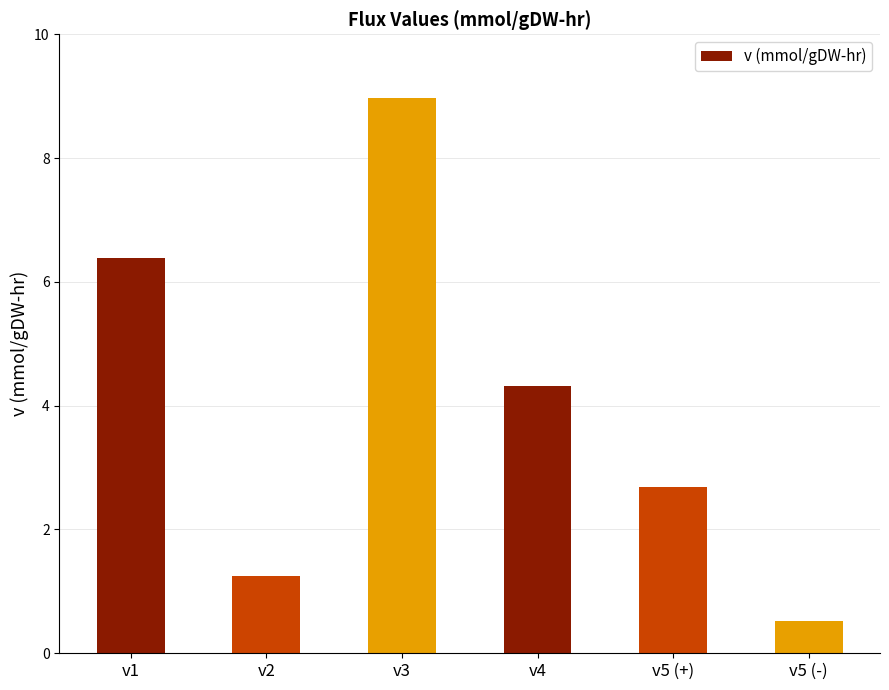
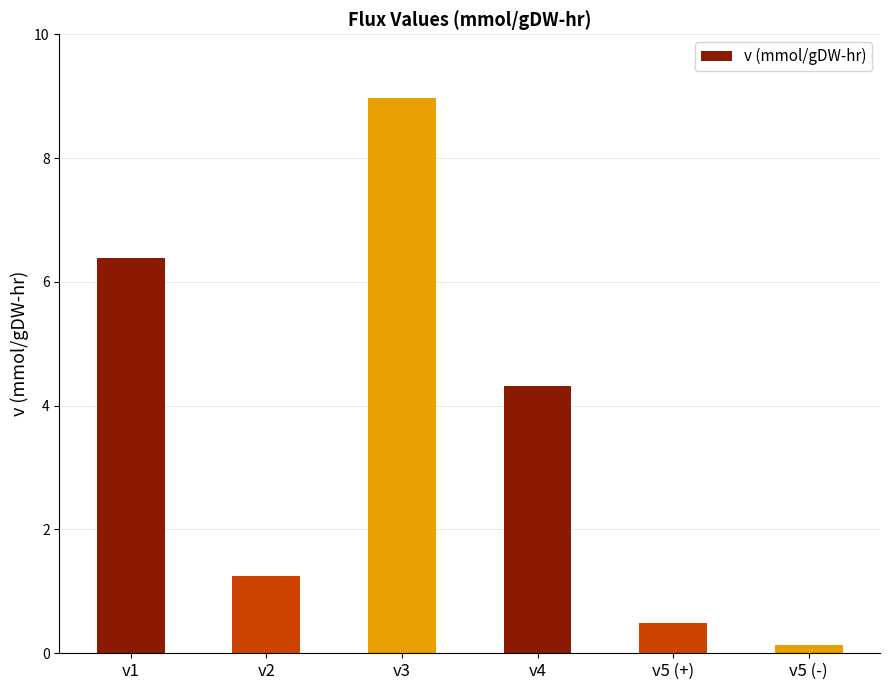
  {
    "v1": 6.4,
    "v2": 1.2,
    "v3": 9.0,
    "v4": 4.3,
-   "v5 (+)": 2.7,
-   "v5 (-)": 0.5
+   "v5 (+)": 0.5,
+   "v5 (-)": 0.1
  }
